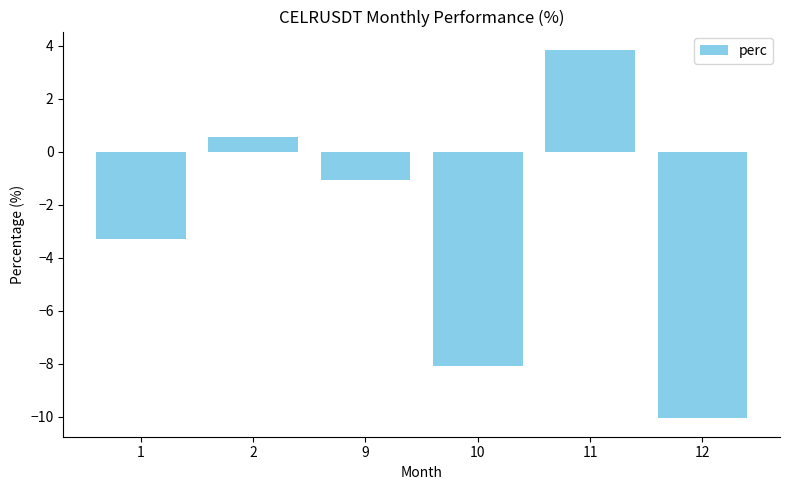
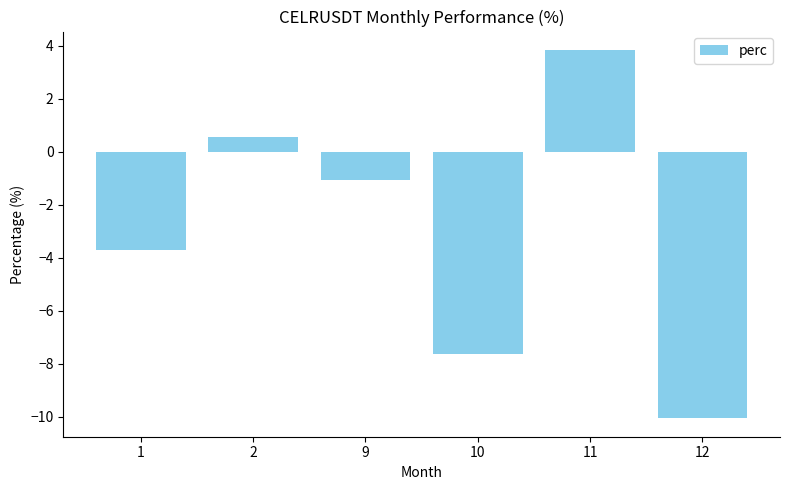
  {
-   "1": -3.3,
+   "1": -3.7,
    "2": 0.6,
    "9": -1.1,
-   "10": -8.1,
+   "10": -7.6,
    "11": 3.8,
    "12": -10.1
  }
